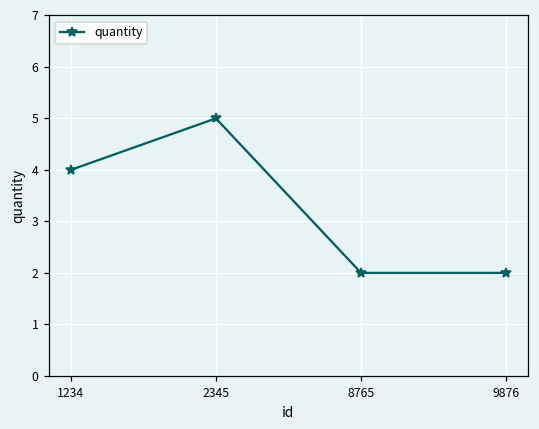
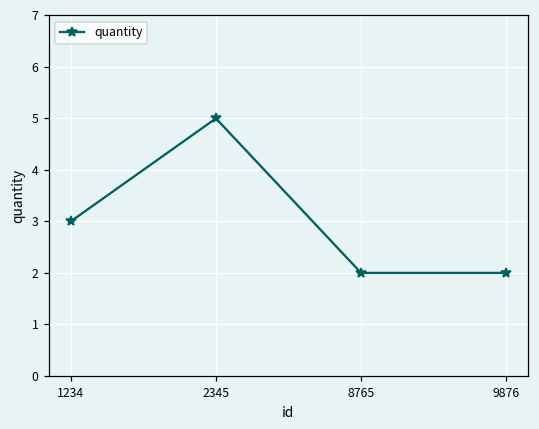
  {
-   "1234": 4,
+   "1234": 3,
    "2345": 5,
    "8765": 2,
    "9876": 2
  }
